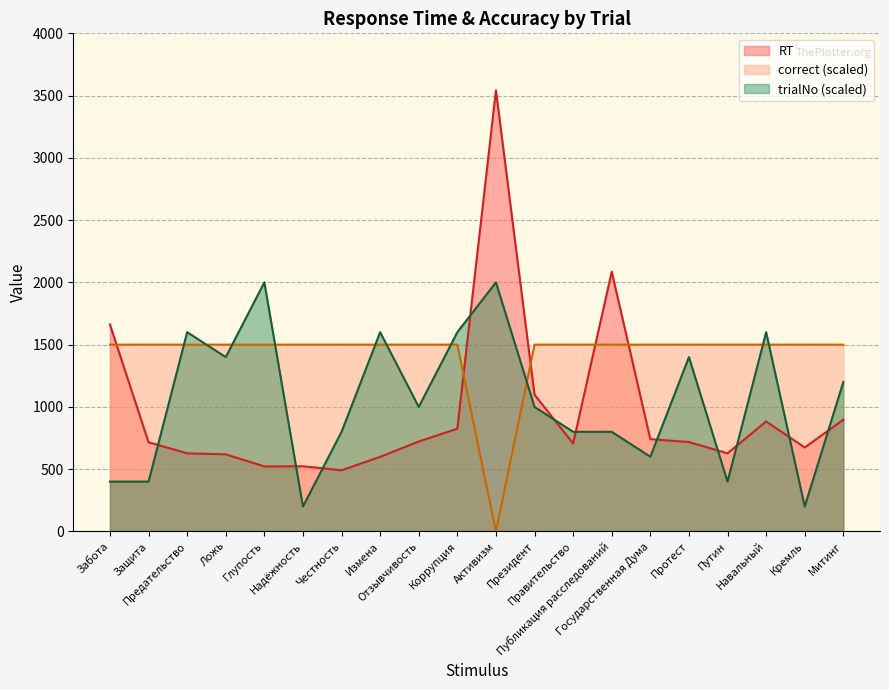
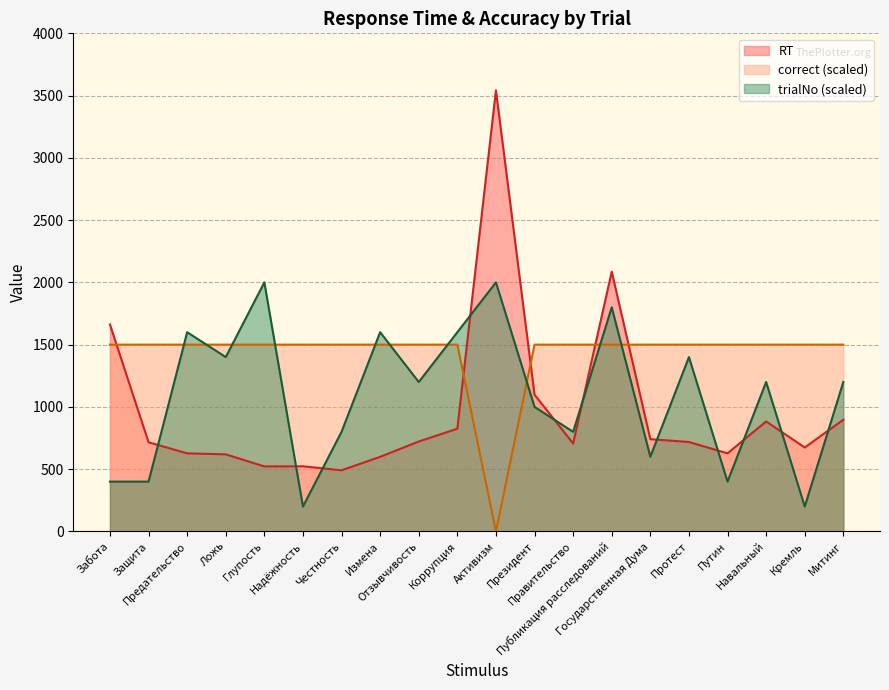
  {
    "trialNo (scaled)": {
      "Забота": 400,
      "Защита": 400,
      "Предательство": 1600,
      "Ложь": 1400,
      "Глупость": 2000,
      "Надёжность": 200,
      "Честность": 800,
      "Измена": 1600,
-     "Отзывчивость": 1000,
+     "Отзывчивость": 1200,
      "Коррупция": 1600,
      "Активизм": 2000,
      "Президент": 1000,
      "Правительство": 800,
-     "Публикация расследований": 800,
+     "Публикация расследований": 1800,
      "Государственная Дума": 600,
      "Протест": 1400,
      "Путин": 400,
-     "Навальный": 1600,
+     "Навальный": 1200,
      "Кремль": 200,
      "Митинг": 1200
    }
  }
